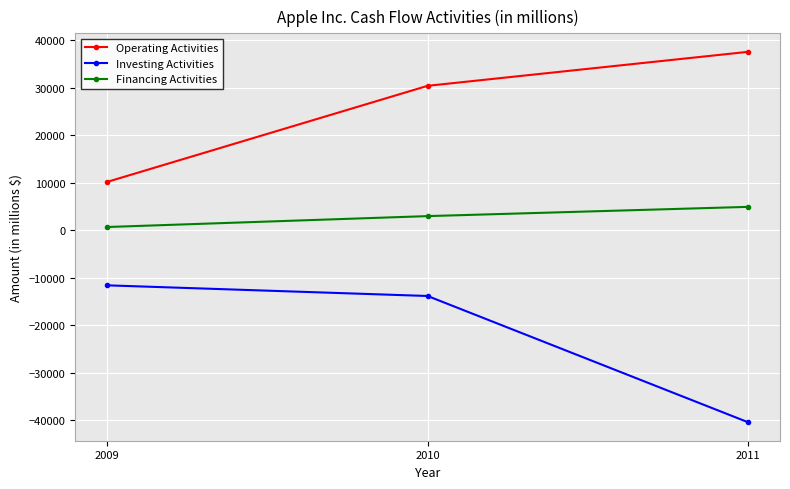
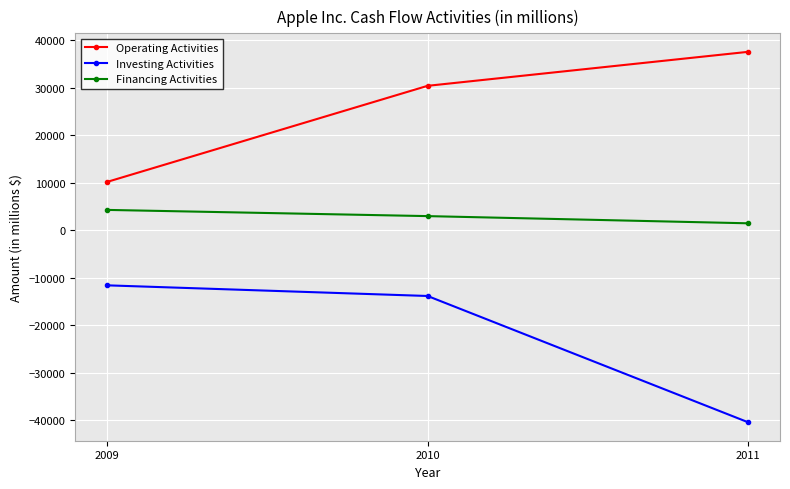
  {
    "Operating Activities": {
      "2009": 10000,
      "2010": 30000,
      "2011": 38000
    },
    "Investing Activities": {
      "2009": -12000,
      "2010": -14000,
      "2011": -40000
    },
    "Financing Activities": {
-     "2009": 1000,
+     "2009": 4000,
      "2010": 3000,
-     "2011": 5000
+     "2011": 1000
    }
  }
